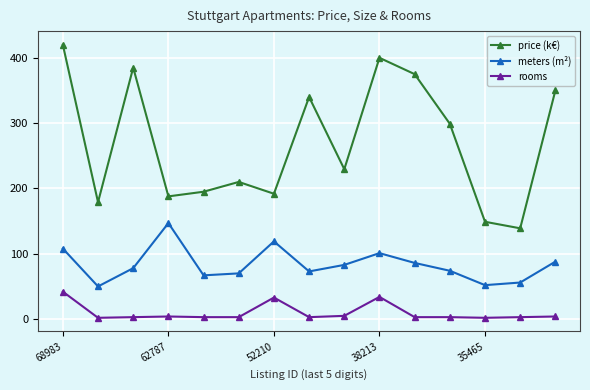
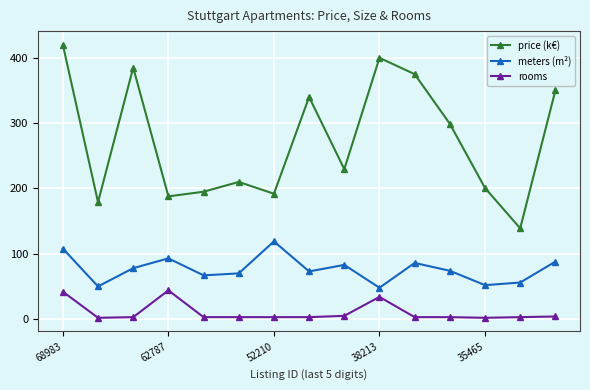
  {
    "price (k€)": {
      "68983": 420,
      "62787": 190,
      "52210": 190,
      "38213": 400,
-     "35465": 150
+     "35465": 200
    },
    "meters (m²)": {
      "68983": 110,
-     "62787": 150,
+     "62787": 90,
      "52210": 120,
-     "38213": 100,
+     "38213": 50,
      "35465": 50
    },
    "rooms": {
      "68983": 40,
-     "62787": 0,
-     "52210": 30,
+     "62787": 40,
+     "52210": 0,
      "38213": 30,
      "35465": 0
    }
  }
